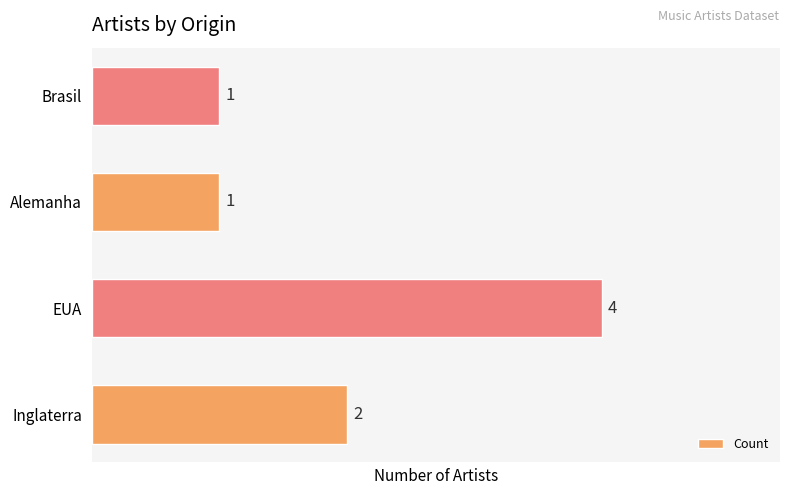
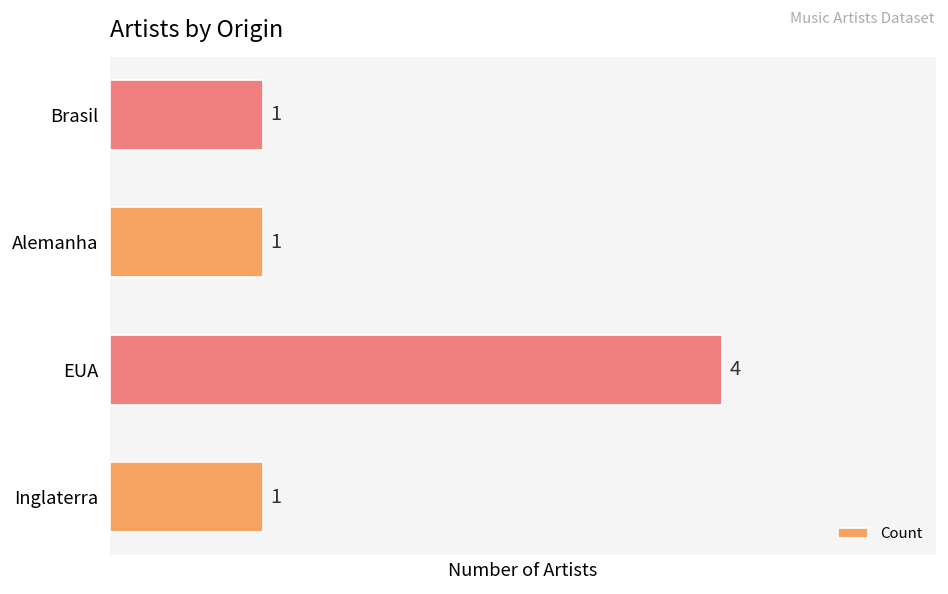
  {
    "Brasil": 1,
    "Alemanha": 1,
    "EUA": 4,
-   "Inglaterra": 2
+   "Inglaterra": 1
  }
